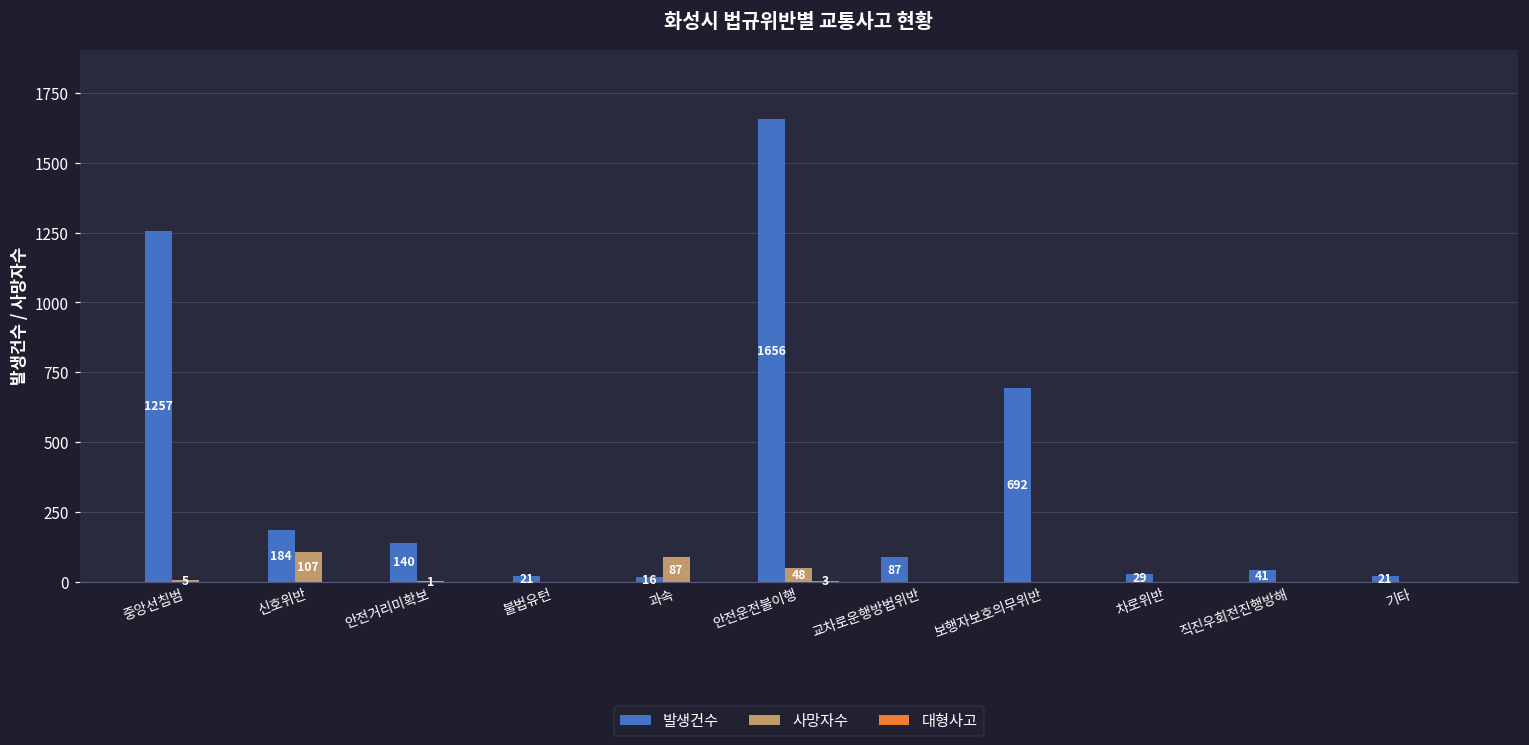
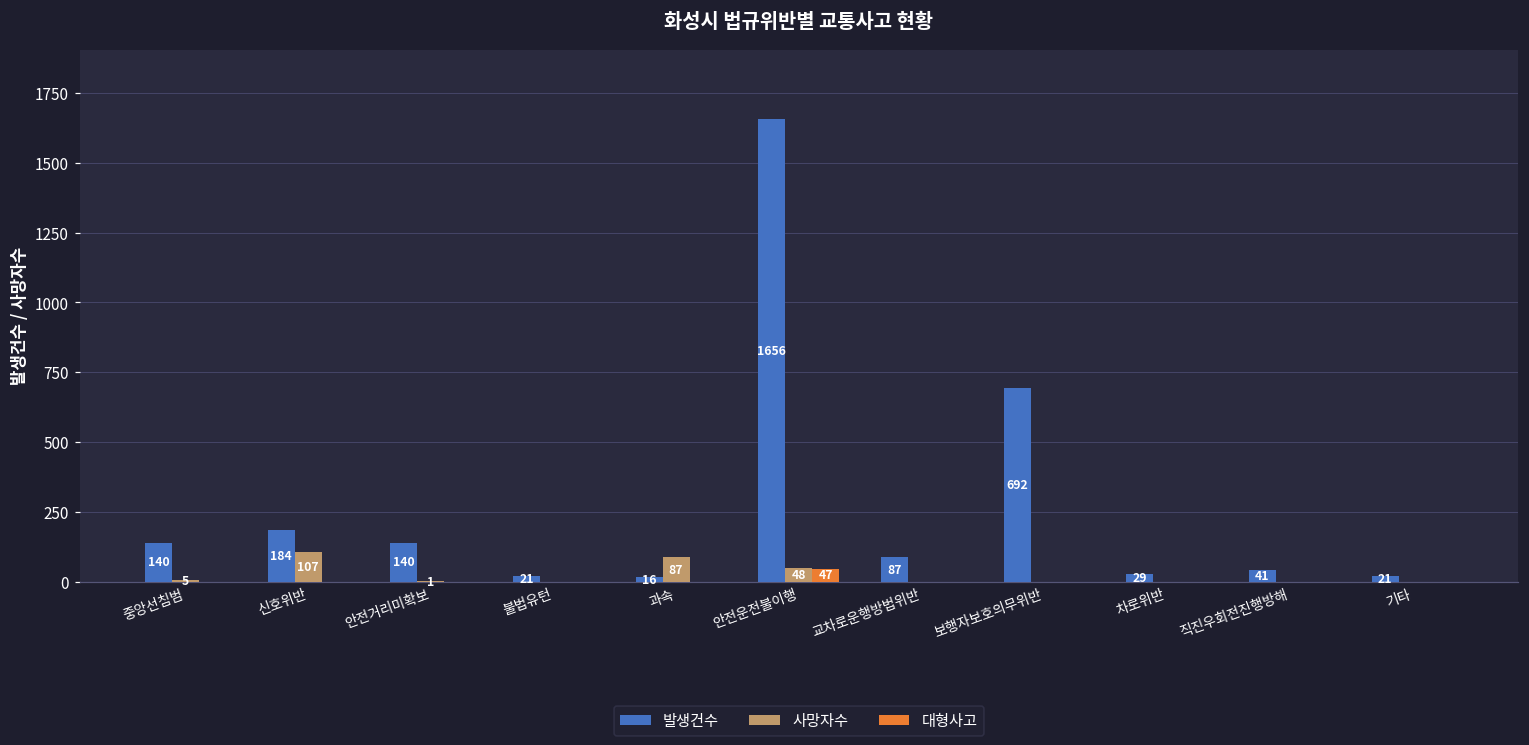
  {
    "발생건수": {
-     "중앙선침범": 1257,
+     "중앙선침범": 140,
      "신호위반": 184,
      "안전거리미확보": 140,
      "불법유턴": 21,
      "과속": 16,
      "안전운전불이행": 1656,
      "교차로운행방법위반": 87,
      "보행자보호의무위반": 692,
      "차로위반": 29,
      "직진우회전진행방해": 41,
      "기타": 21
    },
    "사망자수": {
      "중앙선침범": 5,
      "신호위반": 107,
      "안전거리미확보": 1,
      "과속": 87,
      "안전운전불이행": 48
    },
    "대형사고": {
-     "안전운전불이행": 3
+     "안전운전불이행": 47
    }
  }
